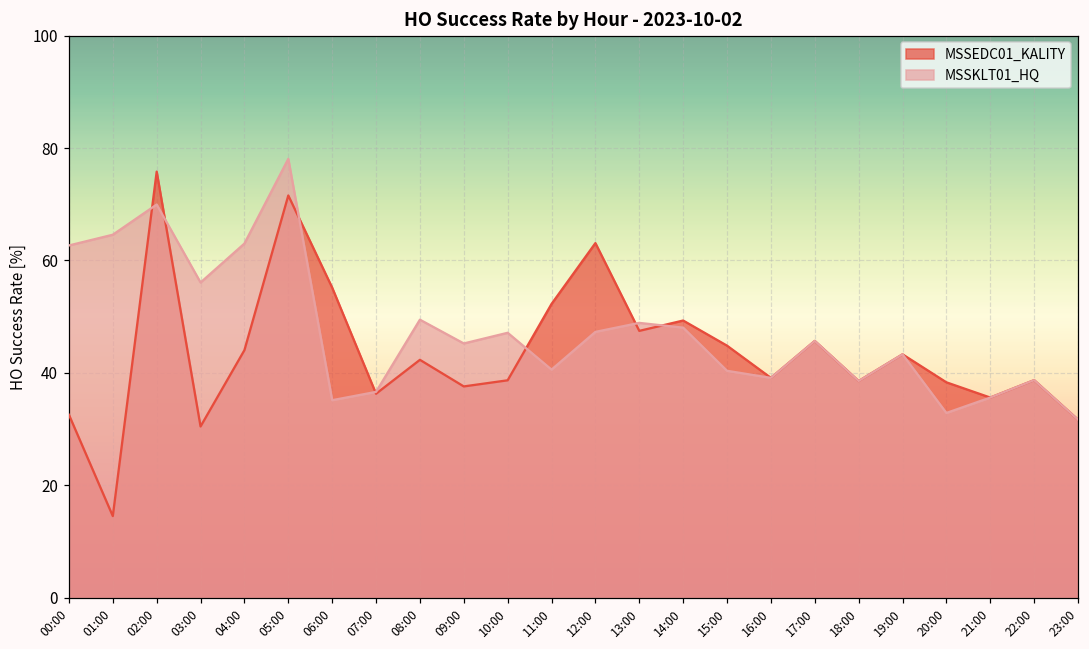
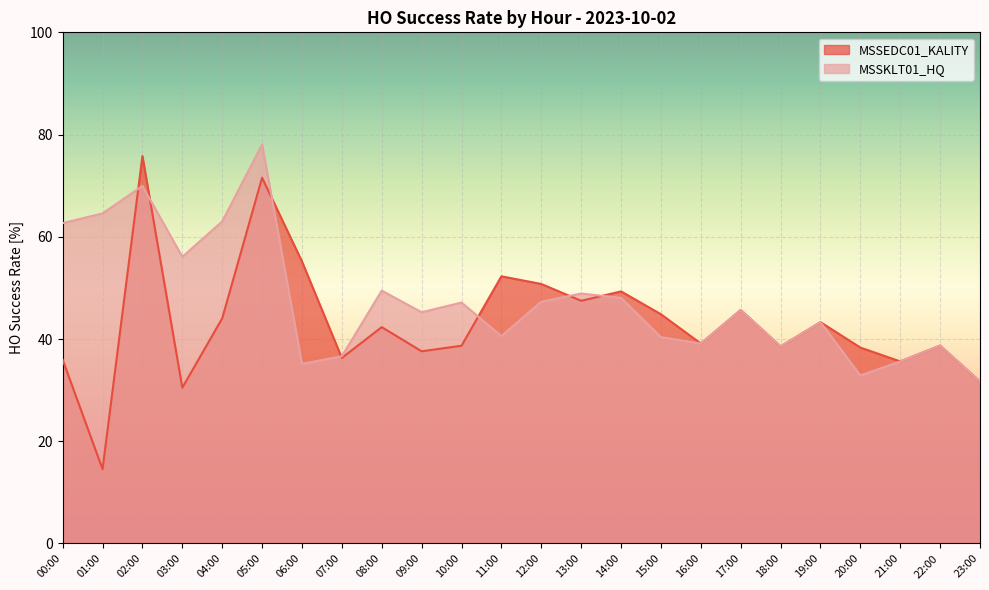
  {
    "MSSEDC01_KALITY": {
-     "00:00": 33,
+     "00:00": 36,
      "01:00": 15,
      "02:00": 76,
      "03:00": 30,
      "04:00": 44,
      "05:00": 72,
      "06:00": 55,
      "08:00": 42,
      "09:00": 38,
      "10:00": 39,
      "11:00": 52,
-     "12:00": 63,
+     "12:00": 51,
      "13:00": 47,
      "14:00": 49,
      "15:00": 45,
      "20:00": 38
    },
    "MSSKLT01_HQ": {
      "00:00": 63,
      "01:00": 65,
      "02:00": 70,
      "03:00": 56,
      "04:00": 63,
      "05:00": 78,
      "06:00": 35,
      "08:00": 49,
      "09:00": 45,
      "10:00": 47,
      "11:00": 41,
      "12:00": 47,
      "13:00": 49,
      "14:00": 48,
      "15:00": 40,
      "20:00": 33
    }
  }
